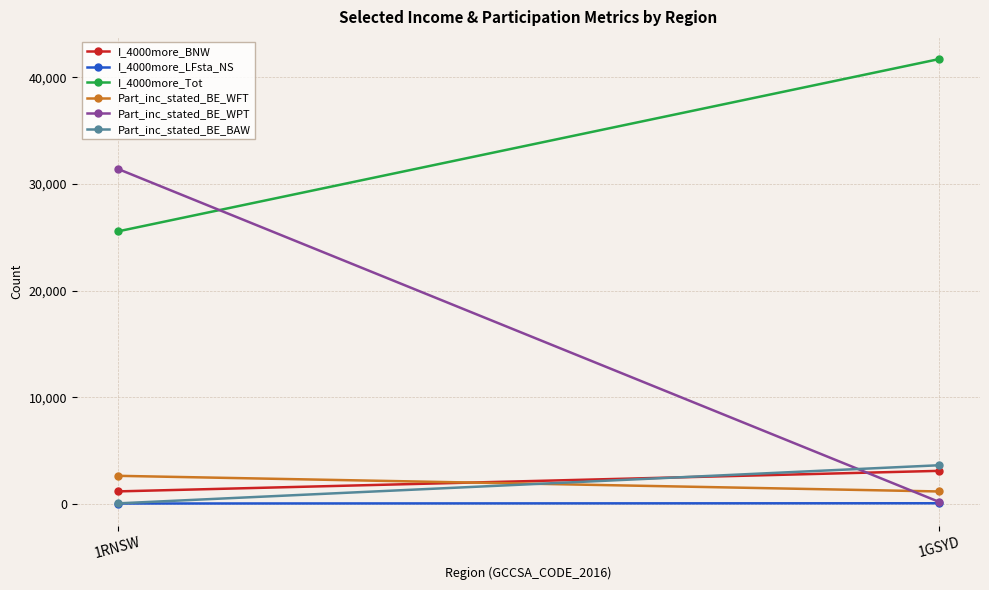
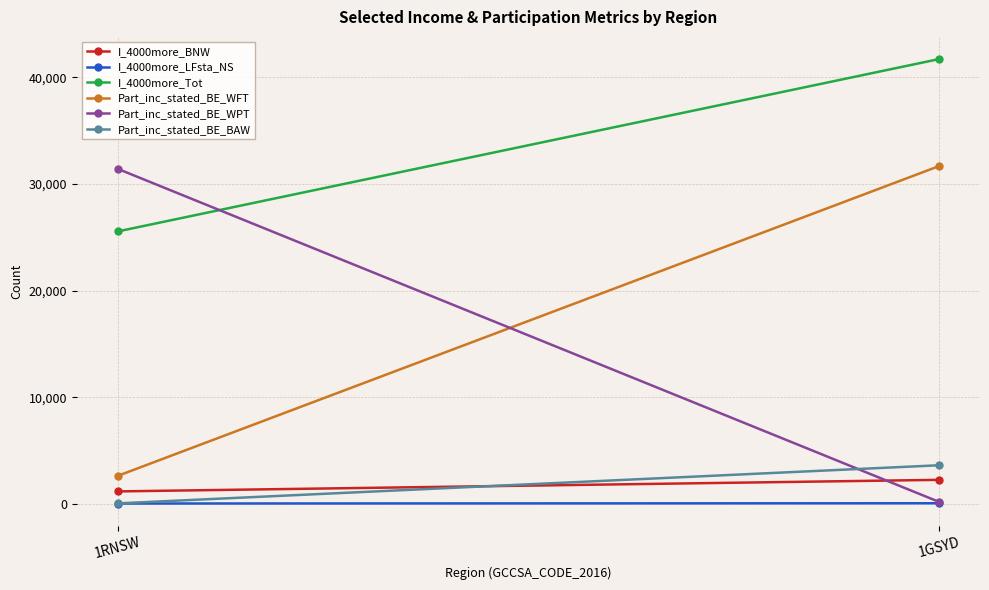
  {
    "I_4000more_BNW": {
      "1RNSW": "1,200",
-     "1GSYD": "3,100"
+     "1GSYD": "2,300"
    },
    "I_4000more_Tot": {
      "1RNSW": "25,600",
      "1GSYD": "41,700"
    },
    "Part_inc_stated_BE_WFT": {
      "1RNSW": "2,600",
-     "1GSYD": "1,200"
+     "1GSYD": "31,700"
    },
    "Part_inc_stated_BE_WPT": {
      "1RNSW": "31,400"
    },
    "Part_inc_stated_BE_BAW": {
      "1GSYD": "3,600"
    }
  }
